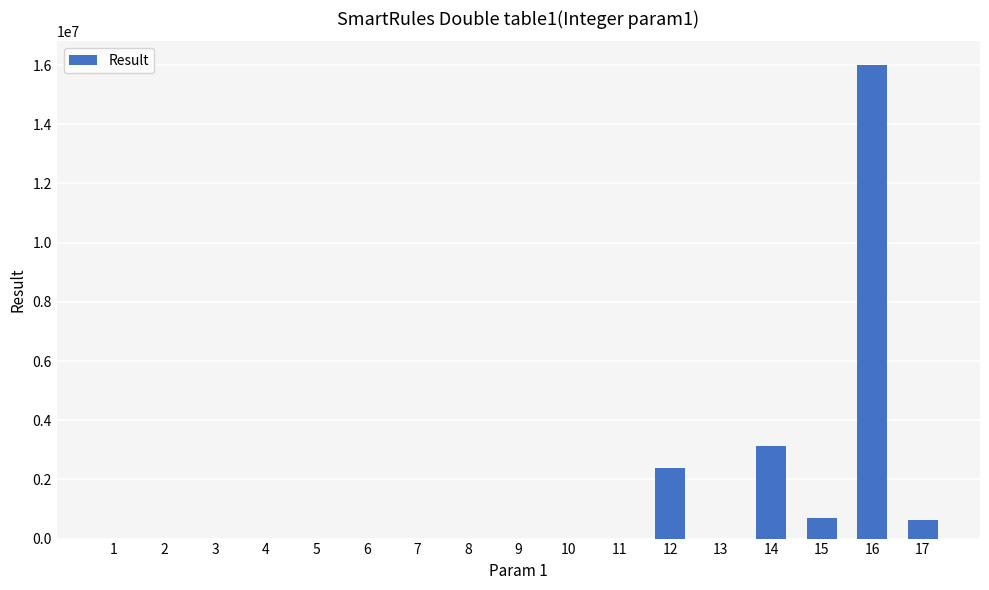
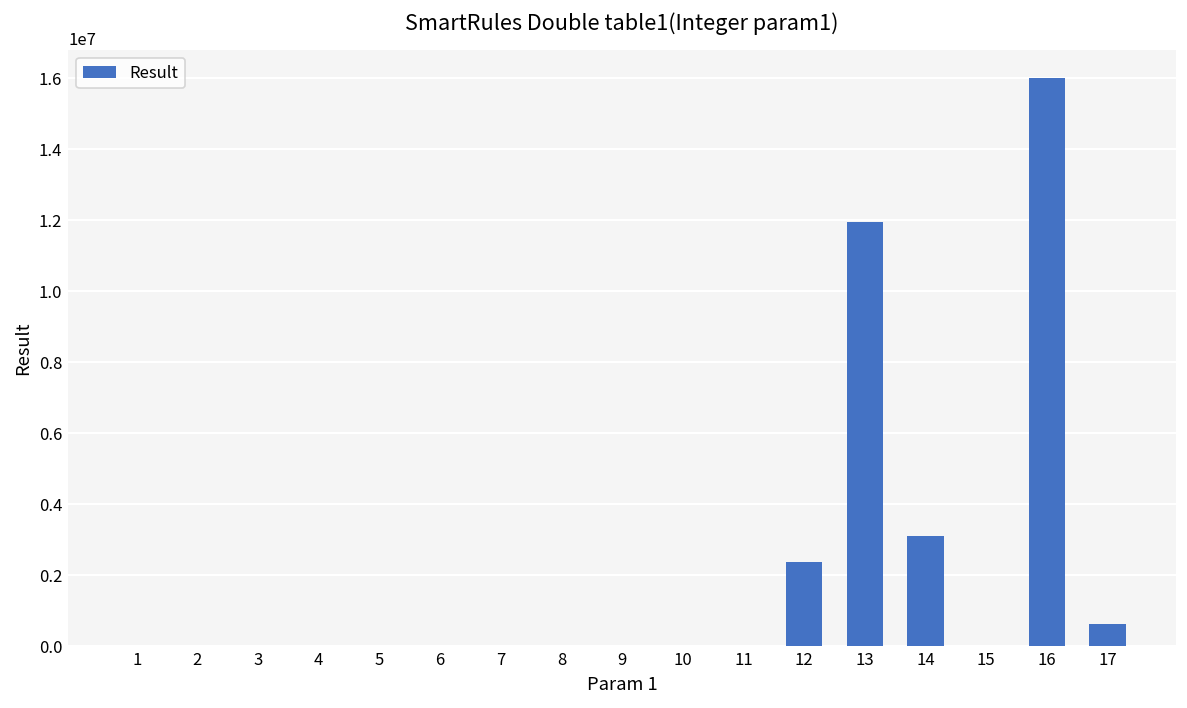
  {
    "12": 2400000,
-   "13": 0,
+   "13": 11900000,
    "14": 3100000,
-   "15": 700000,
+   "15": 0,
    "16": 16000000,
    "17": 600000
  }
